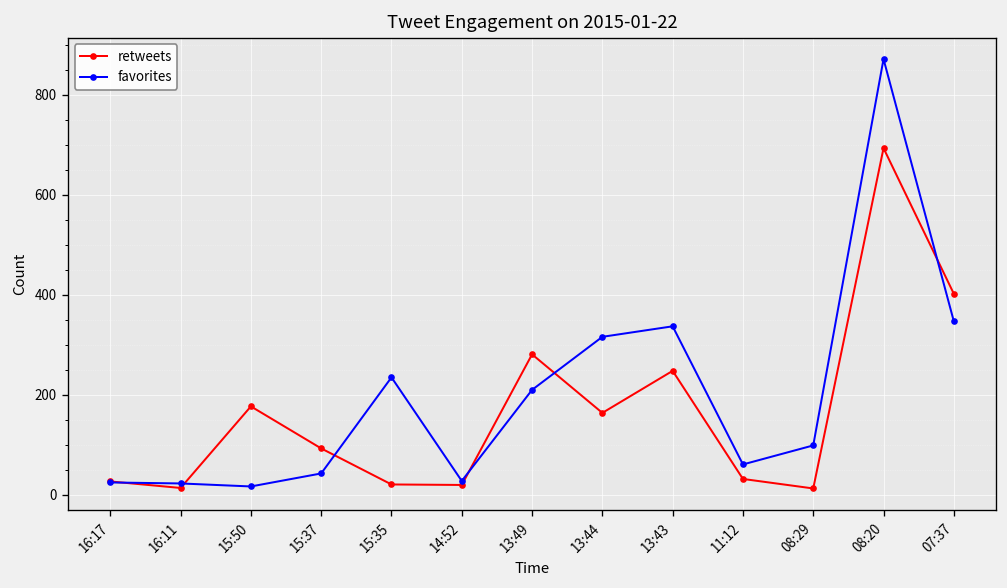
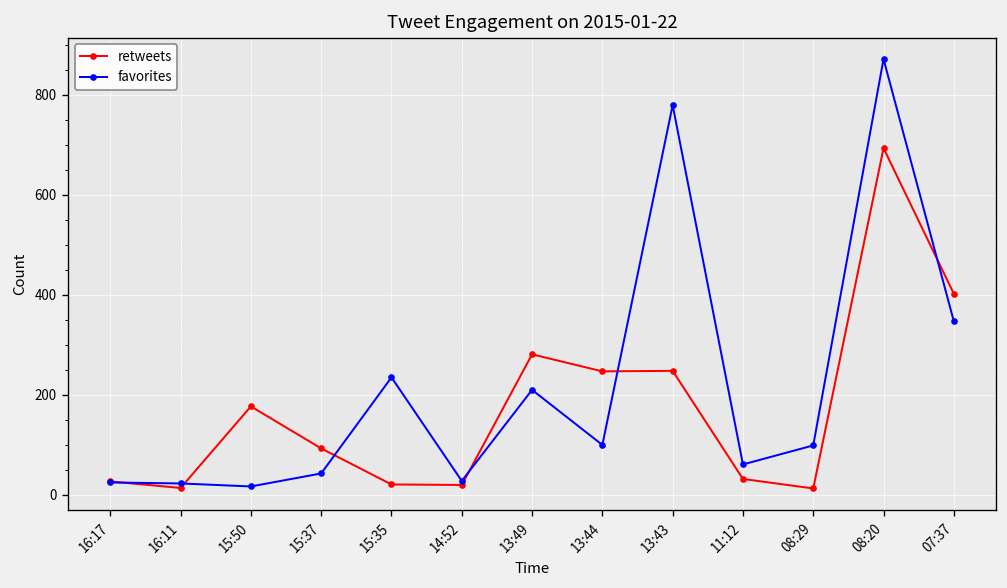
  {
    "retweets": {
      "16:11": 10,
      "15:50": 180,
      "15:37": 90,
      "15:35": 20,
      "14:52": 20,
      "13:49": 280,
-     "13:44": 160,
+     "13:44": 250,
      "13:43": 250,
      "11:12": 30,
      "08:29": 10,
      "08:20": 690,
      "07:37": 400
    },
    "favorites": {
      "16:11": 20,
      "15:50": 20,
      "15:37": 40,
      "15:35": 240,
      "14:52": 30,
      "13:49": 210,
-     "13:44": 320,
-     "13:43": 340,
+     "13:44": 100,
+     "13:43": 780,
      "11:12": 60,
      "08:29": 100,
      "08:20": 870,
      "07:37": 350
    }
  }
